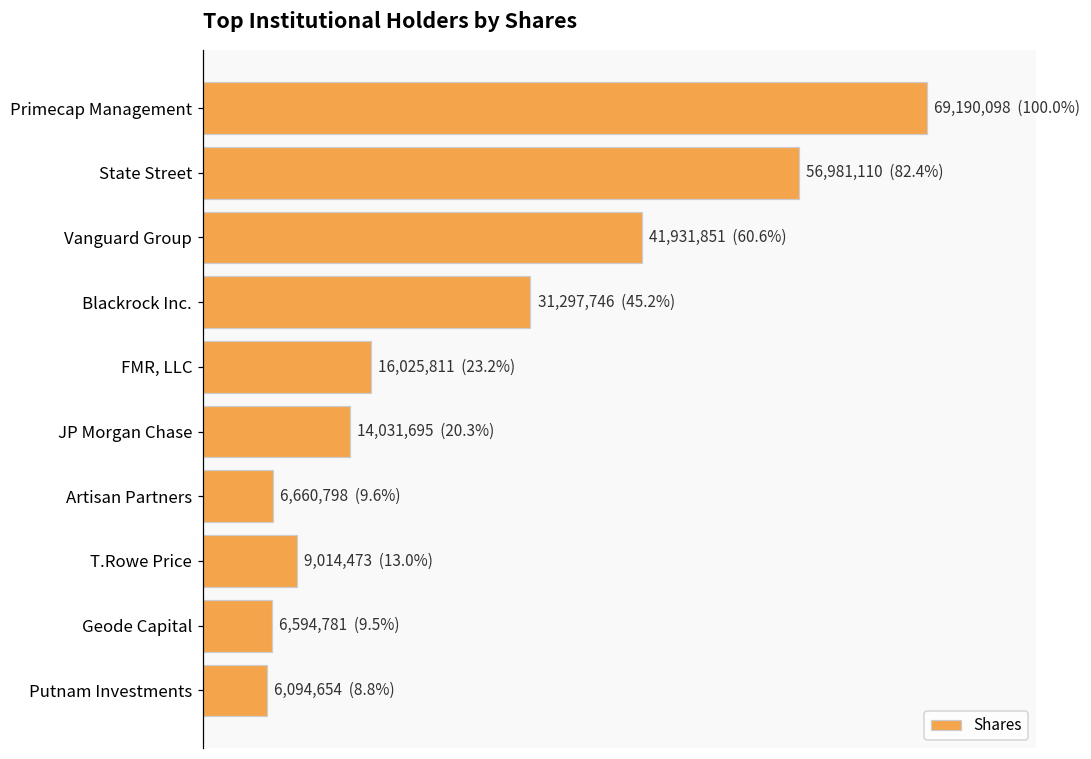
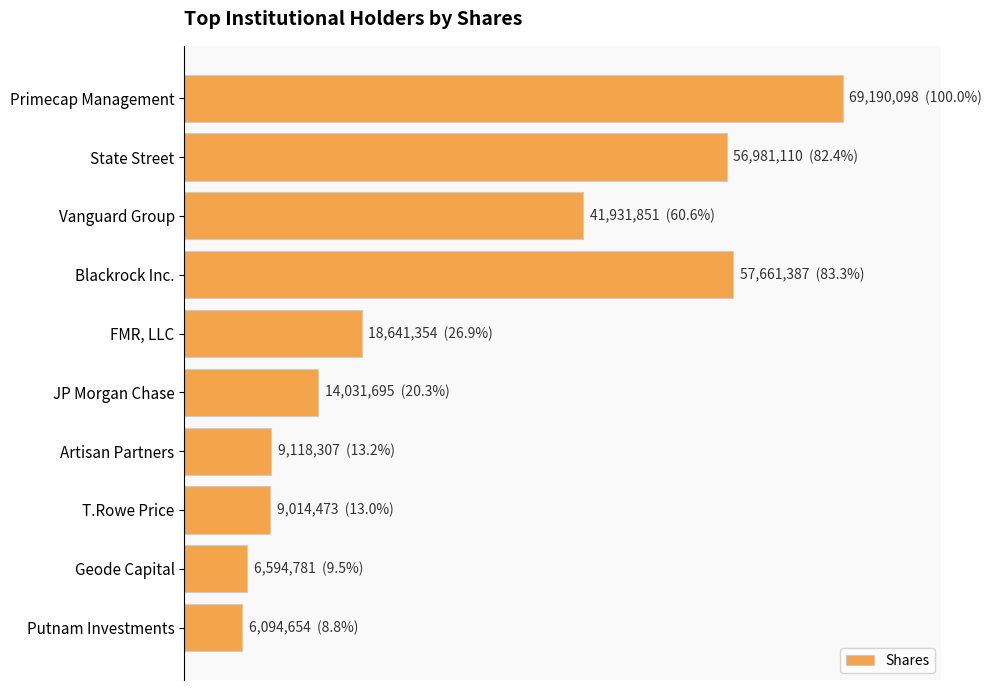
  {
    "Primecap Management": "(100.0%)",
    "State Street": "(82.4%)",
    "Vanguard Group": "(60.6%)",
-   "Blackrock Inc.": "31,297,746 (45.2%)",
-   "FMR, LLC": "16,025,811 (23.2%)",
+   "Blackrock Inc.": "57,661,387 (83.3%)",
+   "FMR, LLC": "18,641,354 (26.9%)",
    "JP Morgan Chase": "(20.3%)",
-   "Artisan Partners": "6,660,798 (9.6%)",
+   "Artisan Partners": "9,118,307 (13.2%)",
    "T.Rowe Price": "(13.0%)",
    "Geode Capital": "(9.5%)",
    "Putnam Investments": "(8.8%)"
  }
